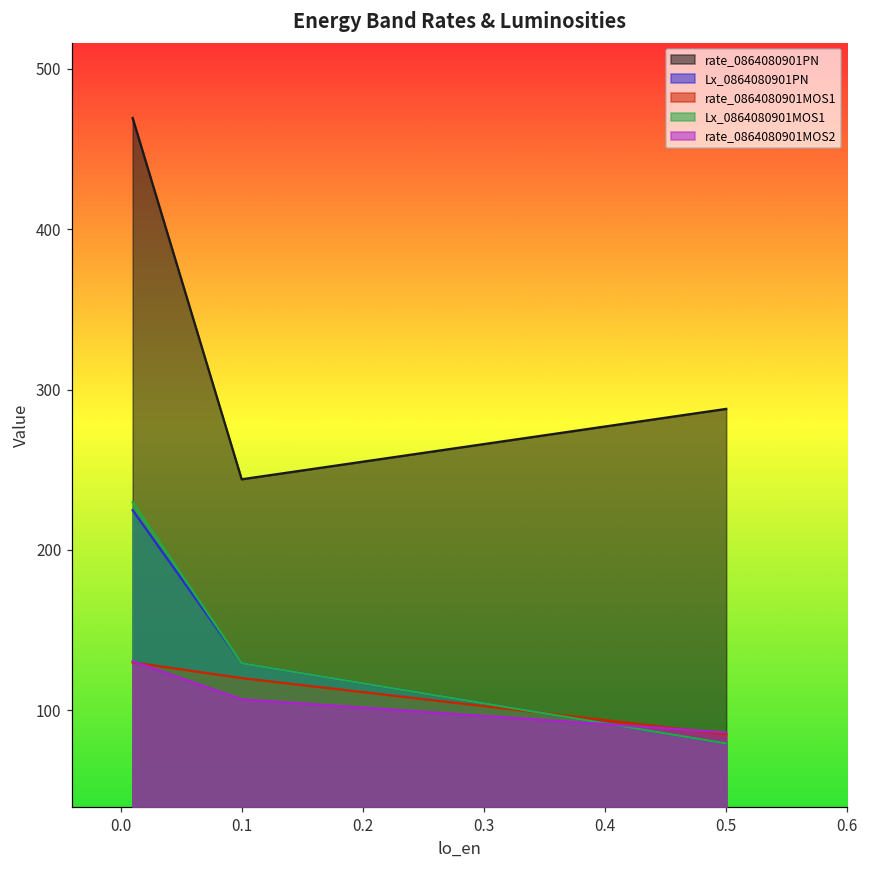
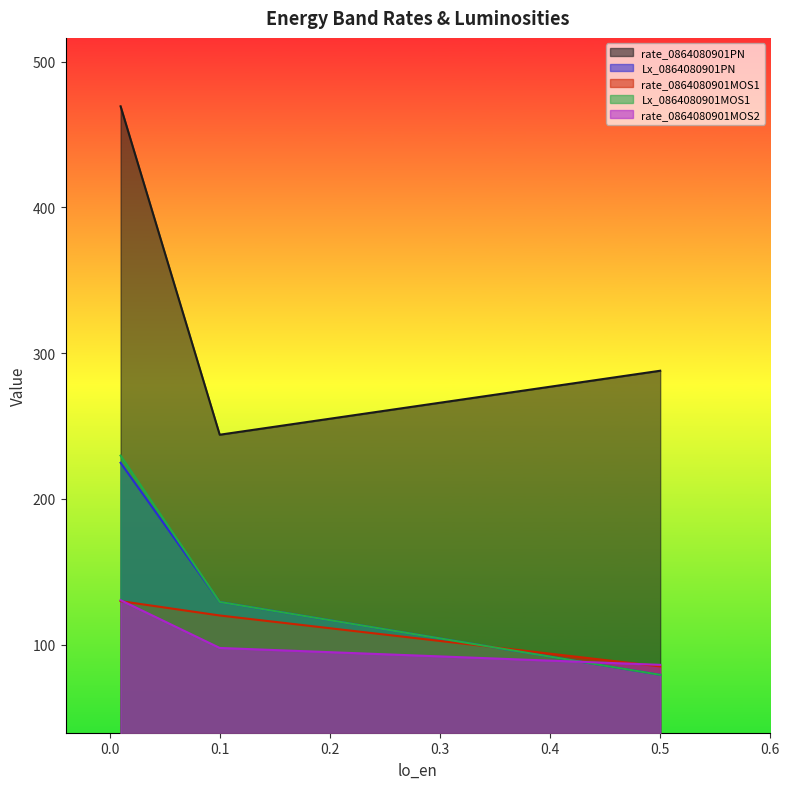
  {
    "rate_0864080901PN": {
      "0.1": 244,
      "0.5": 288
    },
    "rate_0864080901MOS1": {
      "0.1": 120
    },
    "rate_0864080901MOS2": {
-     "0.1": 107
+     "0.1": 98
    }
  }
